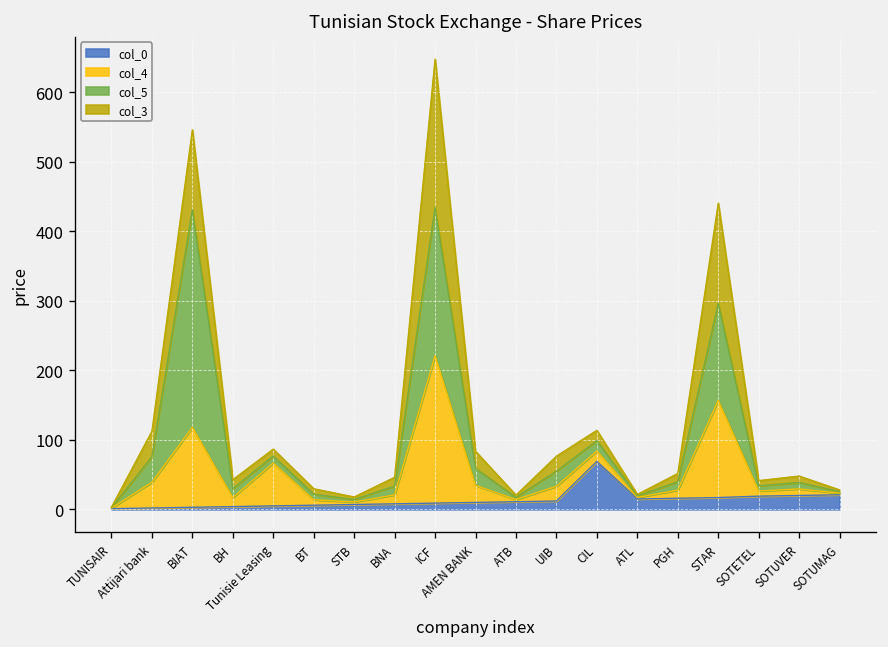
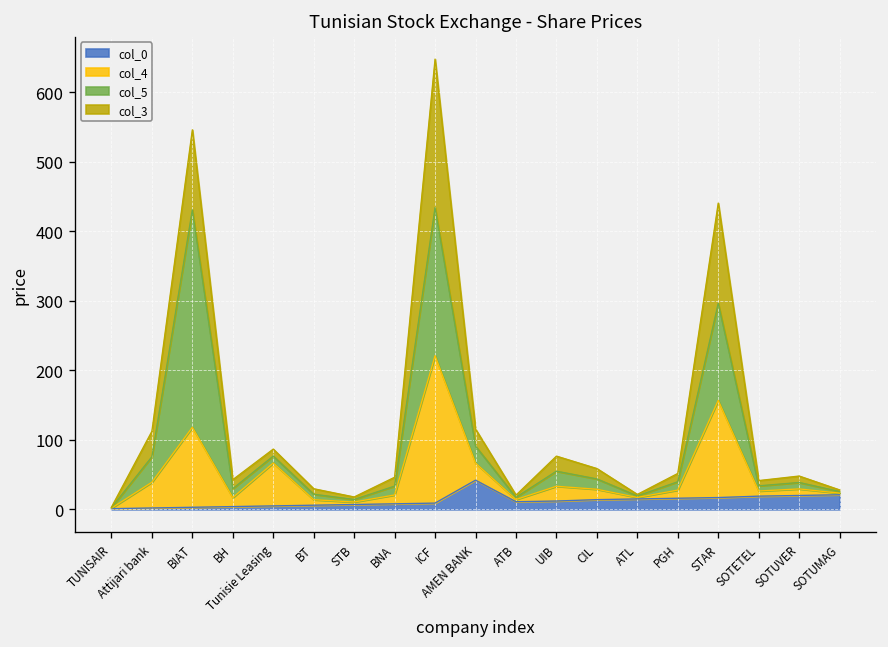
  {
    "col_0": {
      "Attijari bank": 0,
      "BIAT": 0,
      "BH": 0,
      "Tunisie Leasing": 10,
      "BT": 10,
      "BNA": 10,
      "ICF": 10,
-     "AMEN BANK": 10,
+     "AMEN BANK": 40,
      "UIB": 10,
-     "CIL": 70,
+     "CIL": 10,
      "PGH": 20,
      "STAR": 20,
      "SOTETEL": 20,
      "SOTUVER": 20
    },
    "col_4": {
      "Attijari bank": 40,
      "BIAT": 120,
      "BH": 10,
      "Tunisie Leasing": 60,
      "BT": 10,
      "BNA": 10,
      "ICF": 210,
      "AMEN BANK": 20,
      "UIB": 20,
      "CIL": 10,
      "PGH": 10,
      "STAR": 140,
      "SOTETEL": 10,
      "SOTUVER": 10
    },
    "col_5": {
      "Attijari bank": 40,
      "BIAT": 310,
      "BH": 10,
      "Tunisie Leasing": 10,
      "BT": 10,
      "BNA": 10,
      "ICF": 210,
      "AMEN BANK": 20,
      "UIB": 20,
      "CIL": 10,
      "PGH": 10,
      "STAR": 140,
      "SOTETEL": 10,
      "SOTUVER": 10
    },
    "col_3": {
      "Attijari bank": 40,
      "BIAT": 120,
      "BH": 10,
      "Tunisie Leasing": 10,
      "BT": 10,
      "BNA": 10,
      "ICF": 210,
      "AMEN BANK": 20,
      "UIB": 20,
      "CIL": 10,
      "PGH": 10,
      "STAR": 140,
      "SOTETEL": 10,
      "SOTUVER": 10
    }
  }
